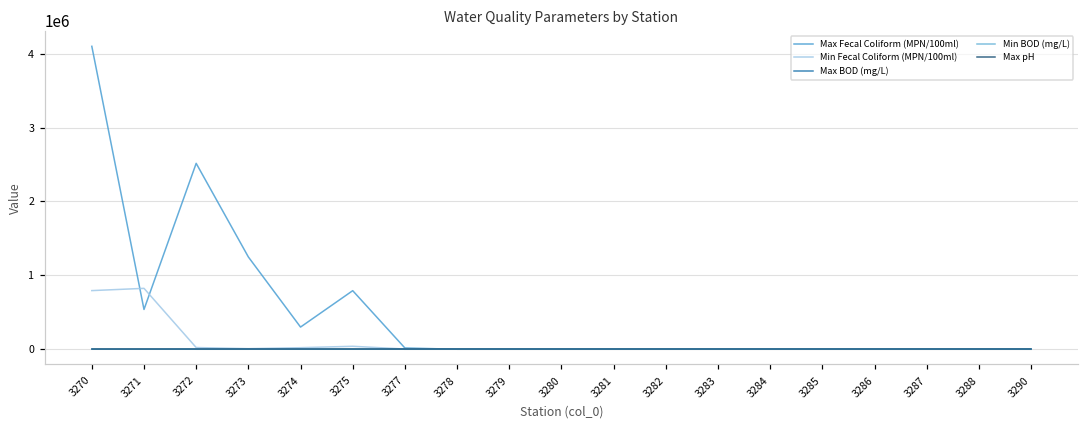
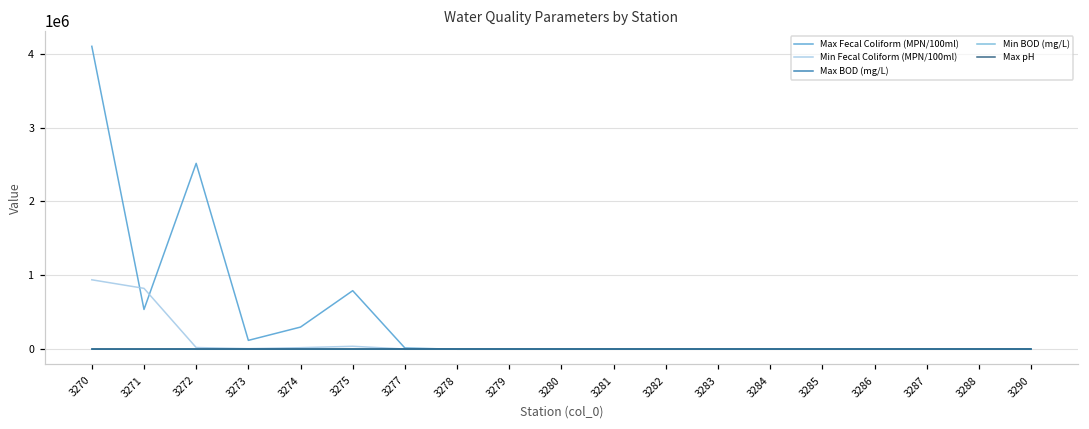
  {
    "Max Fecal Coliform (MPN/100ml)": {
      "3270": 4100000,
      "3271": 500000,
      "3272": 2500000,
-     "3273": 1200000,
+     "3273": 100000,
      "3274": 300000,
      "3275": 800000
    },
    "Min Fecal Coliform (MPN/100ml)": {
-     "3270": 800000,
+     "3270": 900000,
      "3271": 800000,
      "3275": 0
    },
    "Max pH": {
      "3270": 0,
      "3271": 0,
      "3275": 0
    }
  }
